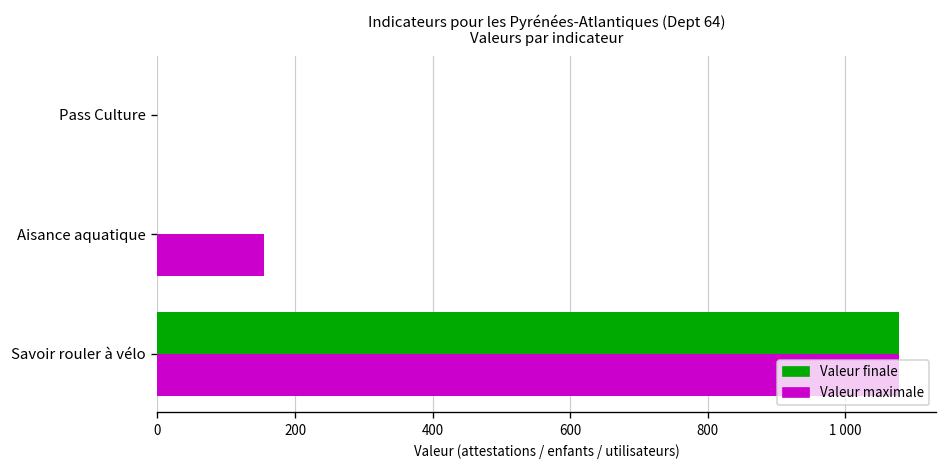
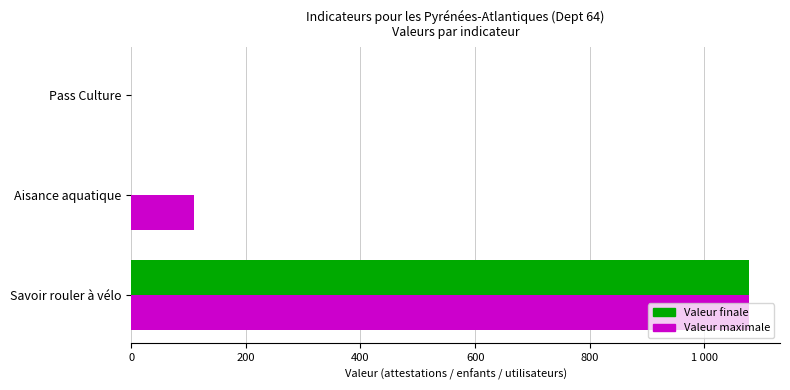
  {
    "Valeur finale": {
      "Pass Culture": 0,
      "Aisance aquatique": 0,
      "Savoir rouler à vélo": 1080
    },
    "Valeur maximale": {
      "Pass Culture": 0,
-     "Aisance aquatique": 160
+     "Aisance aquatique": 110
    }
  }
